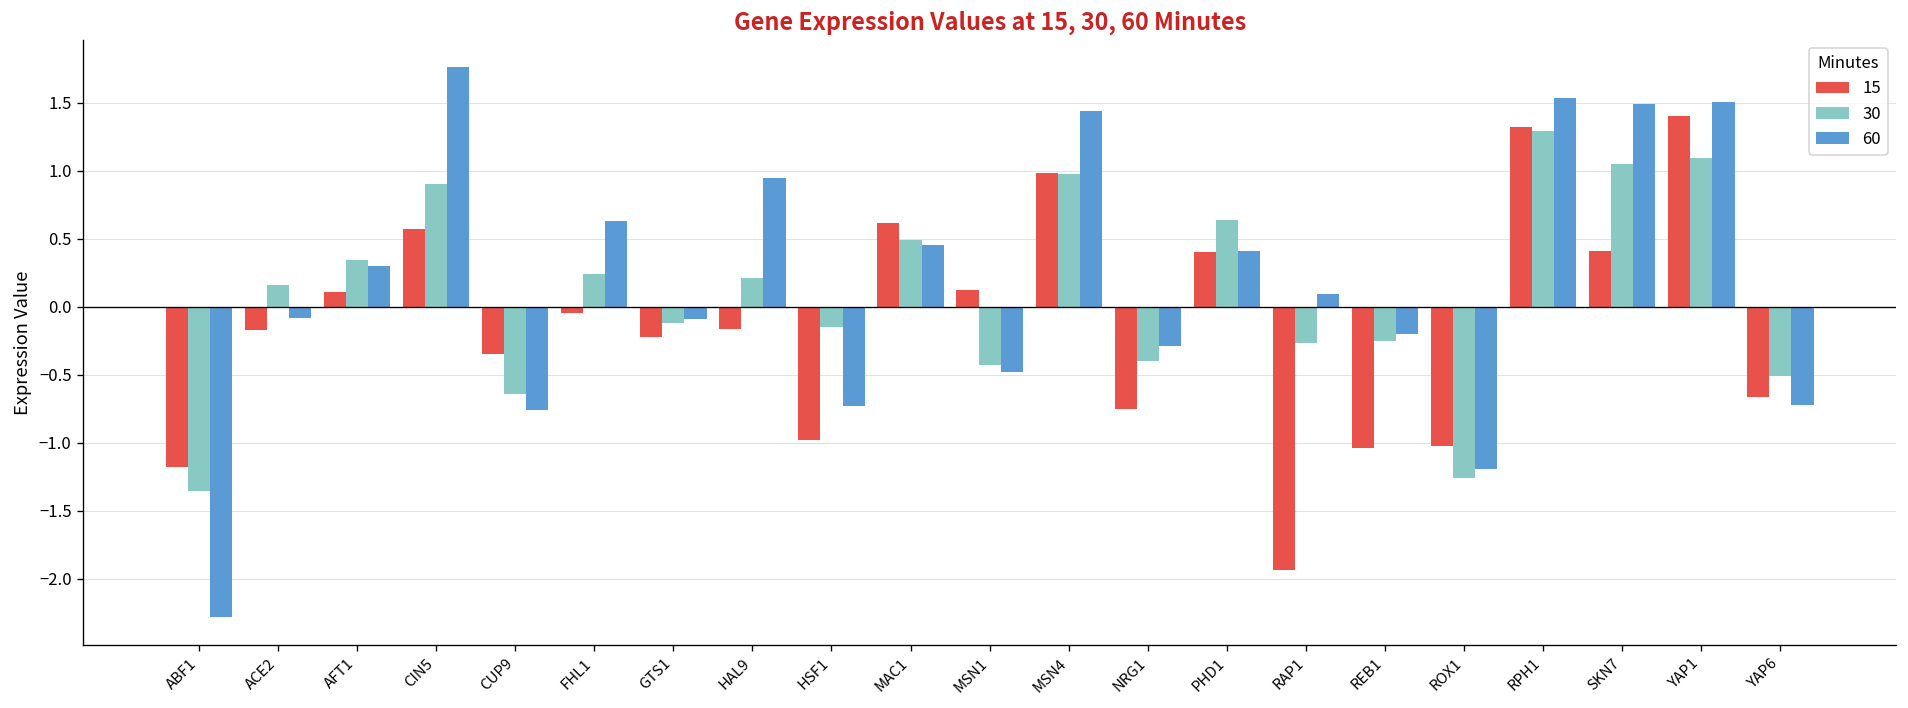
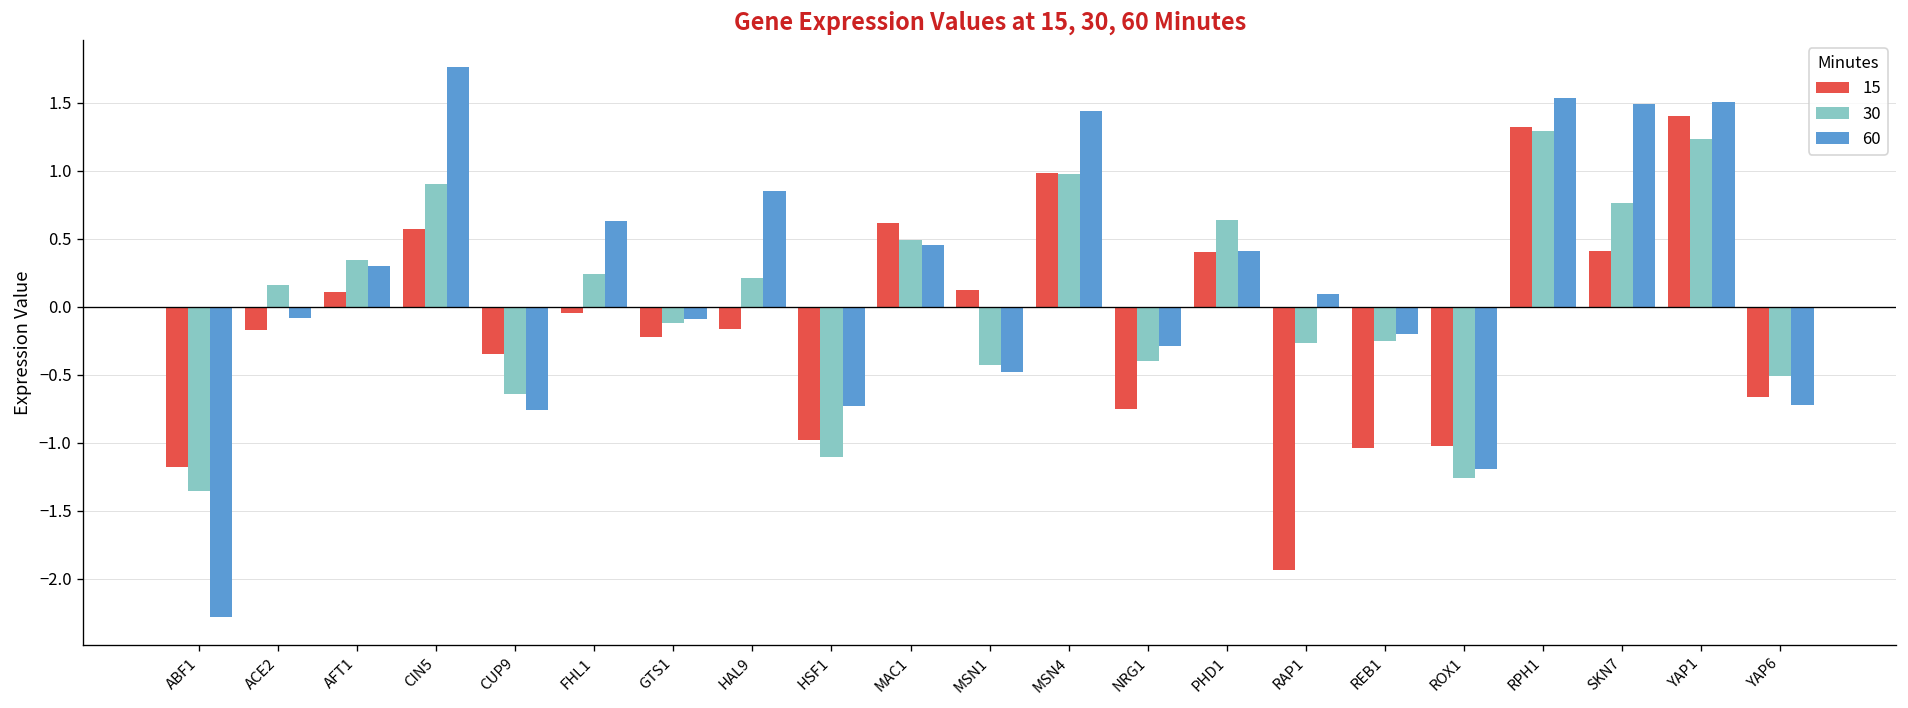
  {
    "15": {
      "ABF1": -1.18,
      "ACE2": -0.17,
      "AFT1": 0.11,
      "CIN5": 0.57,
      "CUP9": -0.35,
      "FHL1": -0.04,
      "GTS1": -0.22,
      "HAL9": -0.16,
      "HSF1": -0.98,
      "MAC1": 0.61,
      "MSN1": 0.12,
      "MSN4": 0.98,
      "NRG1": -0.75,
      "PHD1": 0.40,
      "RAP1": -1.94,
      "REB1": -1.04,
      "ROX1": -1.03,
      "RPH1": 1.32,
      "SKN7": 0.41,
      "YAP1": 1.40,
      "YAP6": -0.66
    },
    "30": {
      "ABF1": -1.36,
      "ACE2": 0.16,
      "AFT1": 0.35,
      "CIN5": 0.90,
      "CUP9": -0.64,
      "FHL1": 0.24,
      "GTS1": -0.12,
      "HAL9": 0.21,
-     "HSF1": -0.15,
+     "HSF1": -1.10,
      "MAC1": 0.49,
      "MSN1": -0.43,
      "MSN4": 0.98,
      "NRG1": -0.40,
      "PHD1": 0.64,
      "RAP1": -0.27,
      "REB1": -0.25,
      "ROX1": -1.26,
      "RPH1": 1.29,
-     "SKN7": 1.05,
-     "YAP1": 1.09,
+     "SKN7": 0.76,
+     "YAP1": 1.23,
      "YAP6": -0.51
    },
    "60": {
      "ABF1": -2.28,
      "ACE2": -0.08,
      "AFT1": 0.30,
      "CIN5": 1.76,
      "CUP9": -0.76,
      "FHL1": 0.63,
      "GTS1": -0.09,
-     "HAL9": 0.95,
+     "HAL9": 0.85,
      "HSF1": -0.73,
      "MAC1": 0.45,
      "MSN1": -0.48,
      "MSN4": 1.44,
      "NRG1": -0.29,
      "PHD1": 0.41,
      "RAP1": 0.09,
      "REB1": -0.20,
      "ROX1": -1.19,
      "RPH1": 1.53,
      "SKN7": 1.49,
      "YAP1": 1.51,
      "YAP6": -0.72
    }
  }
